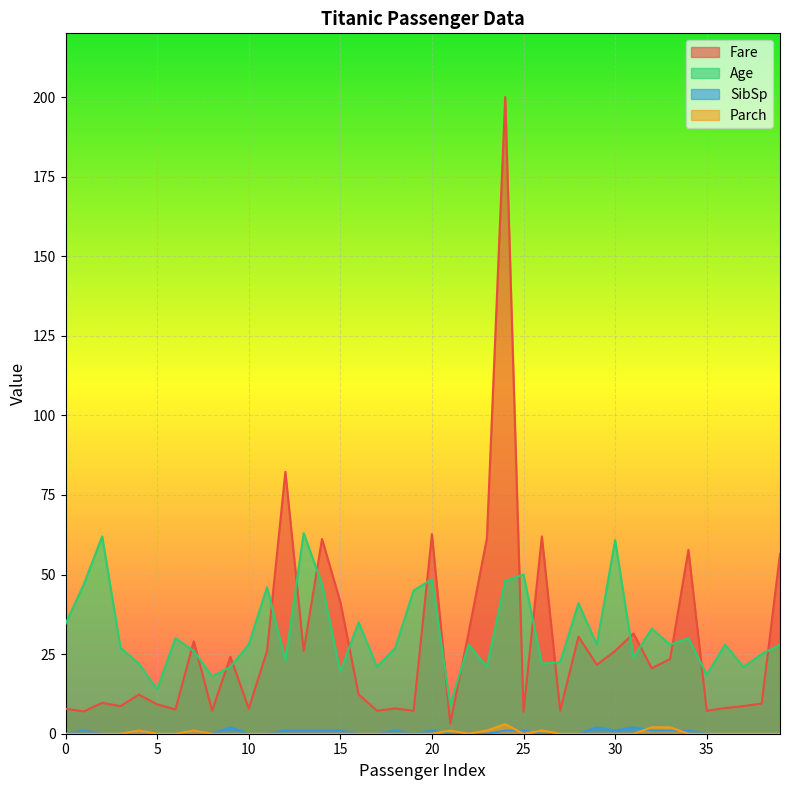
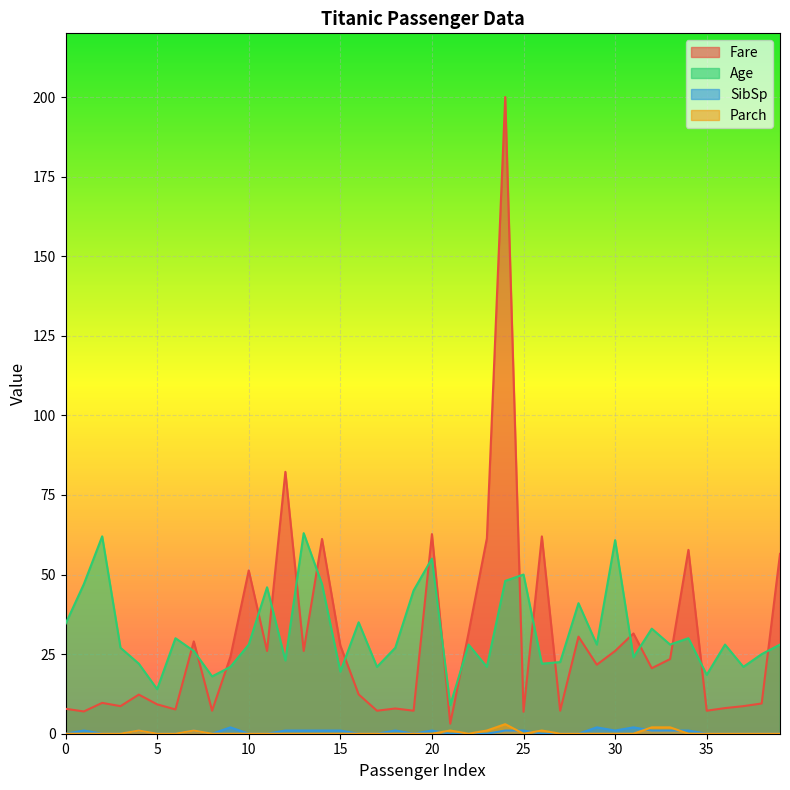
  {
    "Fare": {
      "0": 8,
      "5": 9,
-     "10": 8,
-     "15": 41,
+     "10": 51,
+     "15": 28,
      "20": 63,
      "25": 7,
      "30": 26,
      "35": 7
    },
    "Age": {
      "0": 35,
      "5": 14,
      "10": 28,
      "15": 20,
-     "20": 49,
+     "20": 55,
      "25": 50,
      "30": 61,
      "35": 19
    },
    "SibSp": {
      "15": 1,
      "20": 1,
      "25": 1,
      "30": 1
    },
    "Parch": {
      "15": 0,
      "20": 0,
      "25": 0,
      "30": 0
    }
  }
